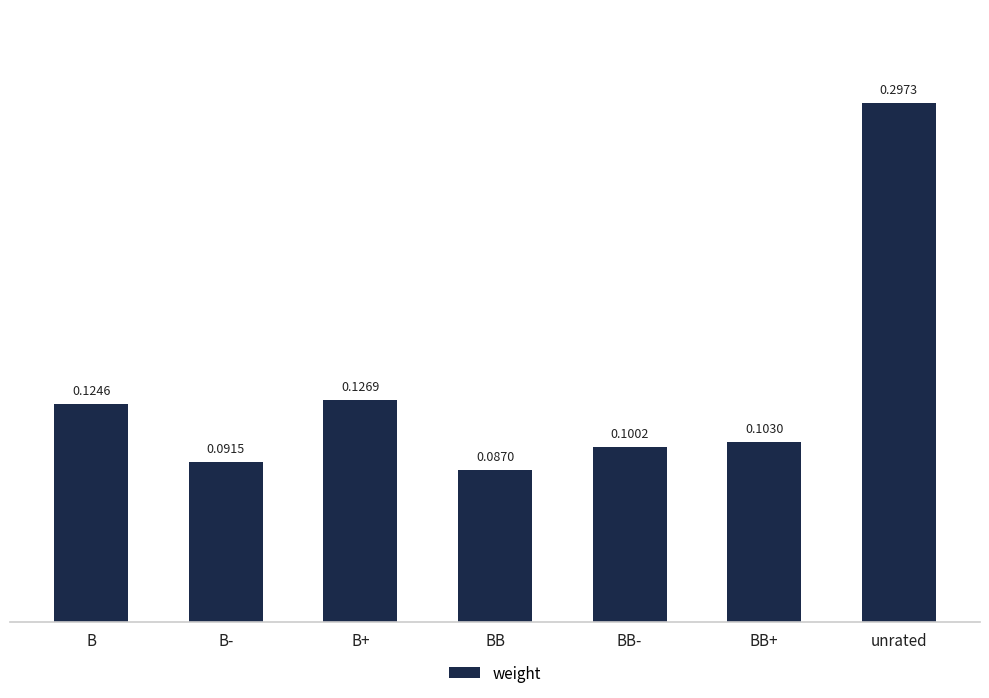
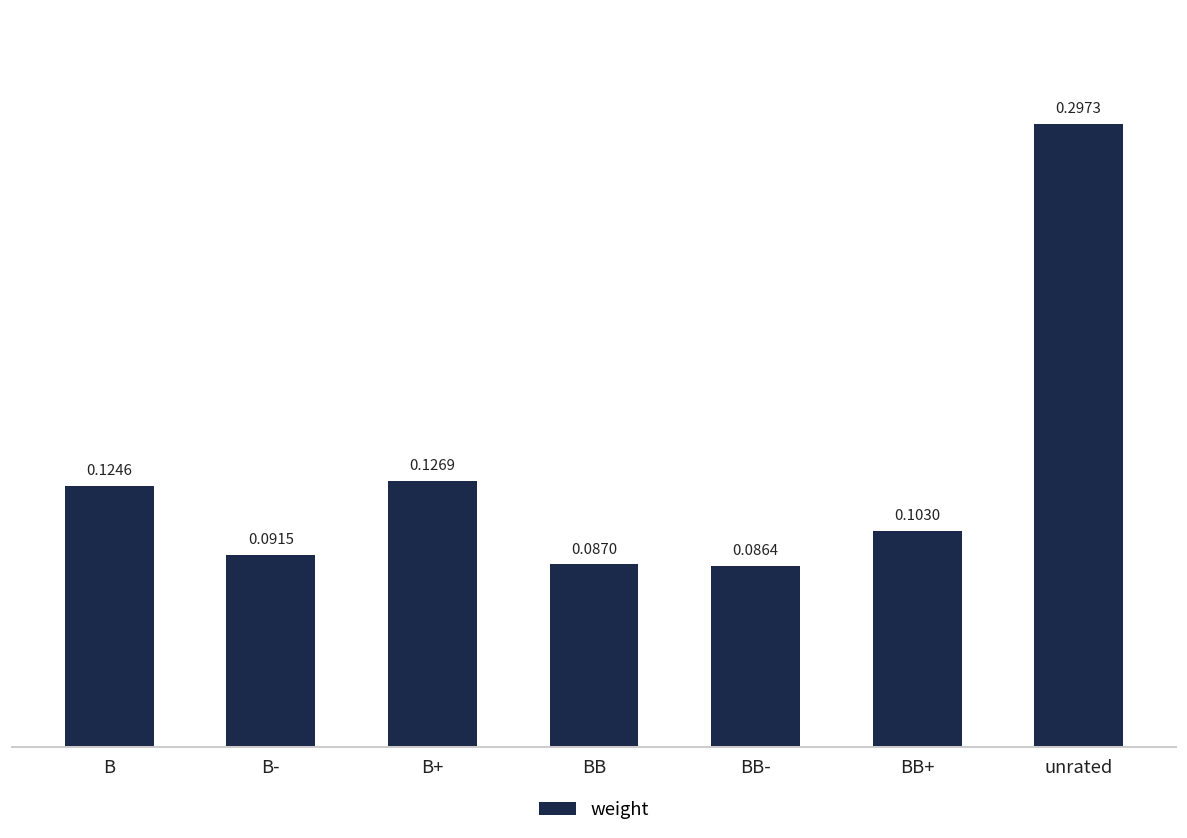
  {
    "B": 0.1246,
    "B-": 0.0915,
    "B+": 0.1269,
    "BB": 0.0870,
-   "BB-": 0.1002,
+   "BB-": 0.0864,
    "BB+": 0.1030,
    "unrated": 0.2973
  }
